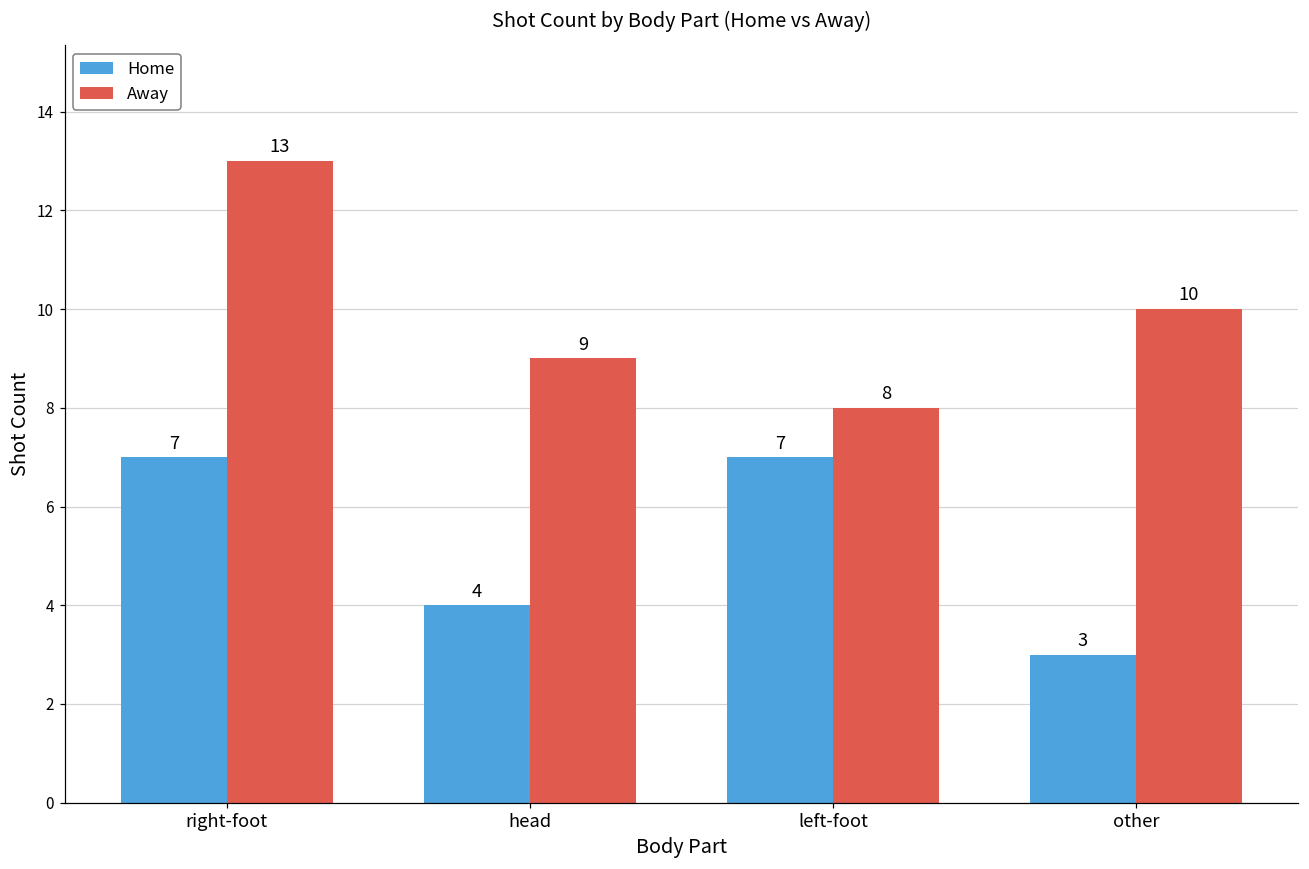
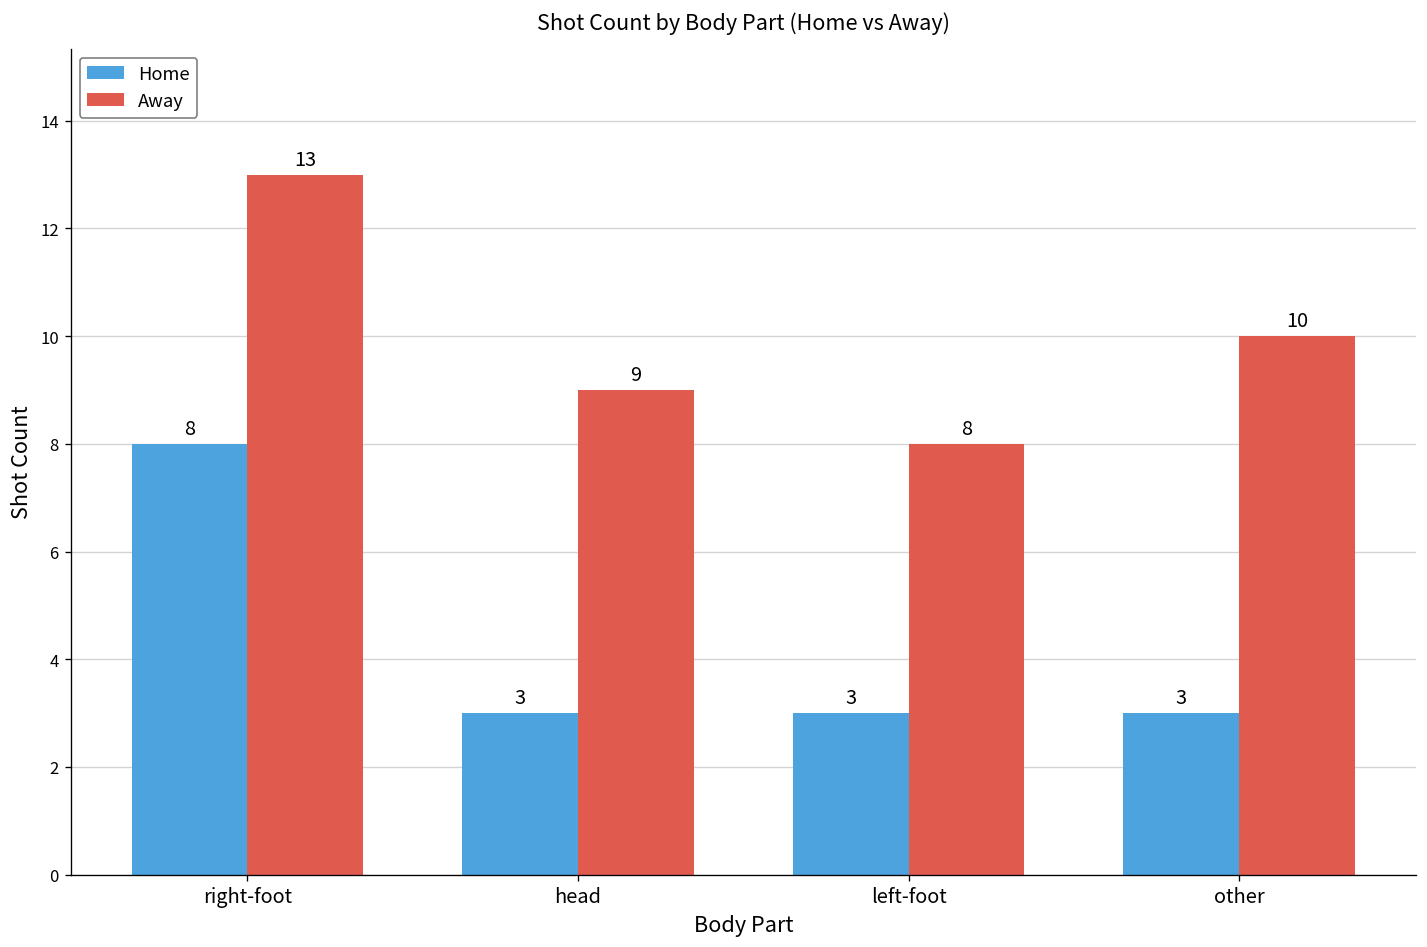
  {
    "Home": {
-     "right-foot": 7,
-     "head": 4,
-     "left-foot": 7,
+     "right-foot": 8,
+     "head": 3,
+     "left-foot": 3,
      "other": 3
    },
    "Away": {
      "right-foot": 13,
      "head": 9,
      "left-foot": 8,
      "other": 10
    }
  }
